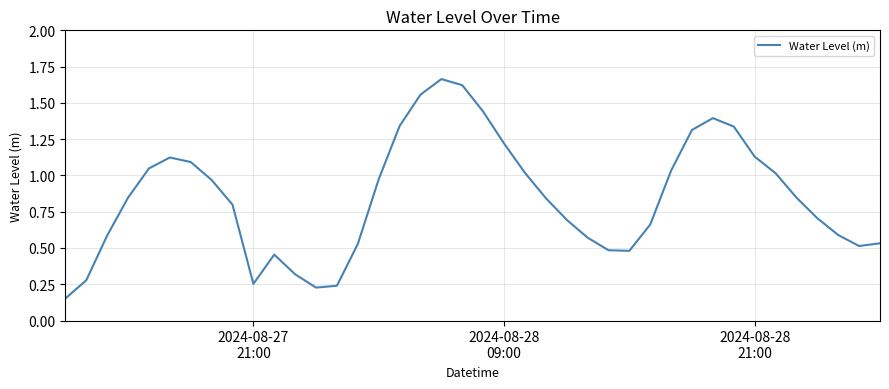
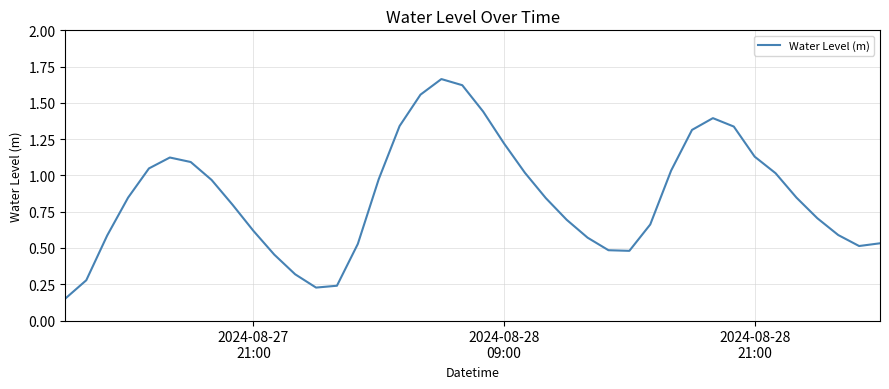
  {
-   "2024-08-27 21:00": 0.25,
+   "2024-08-27 21:00": 0.62,
    "2024-08-28 09:00": 1.22,
    "2024-08-28 21:00": 1.13
  }
